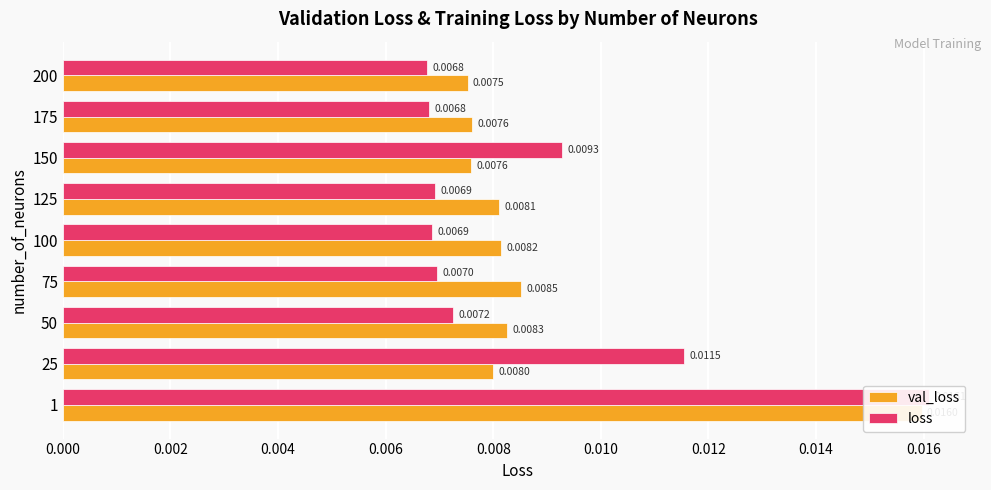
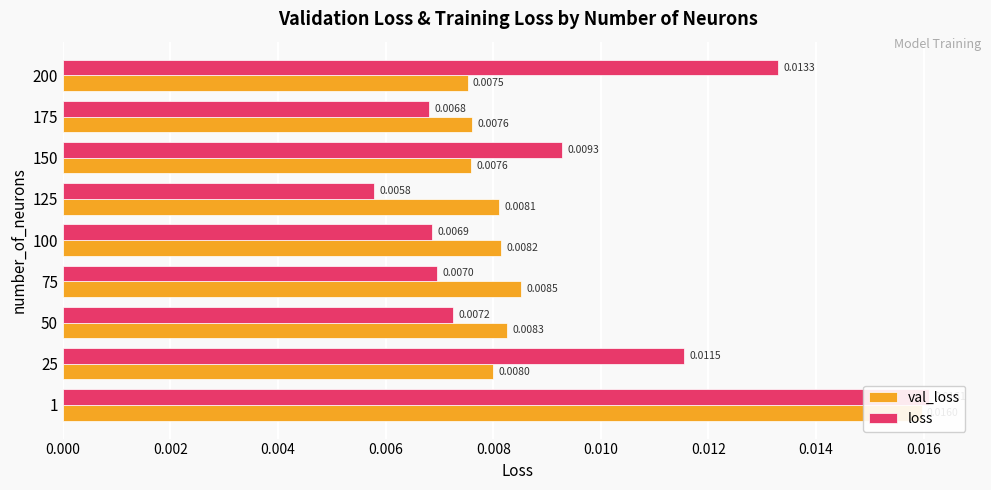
  {
    "val_loss": {
      "200": 0.0075,
      "175": 0.0076,
      "150": 0.0076,
      "125": 0.0081,
      "100": 0.0082,
      "75": 0.0085,
      "50": 0.0083,
      "25": 0.0080
    },
    "loss": {
-     "200": 0.0068,
+     "200": 0.0133,
      "175": 0.0068,
      "150": 0.0093,
-     "125": 0.0069,
+     "125": 0.0058,
      "100": 0.0069,
      "75": 0.0070,
      "50": 0.0072,
      "25": 0.0115
    }
  }
